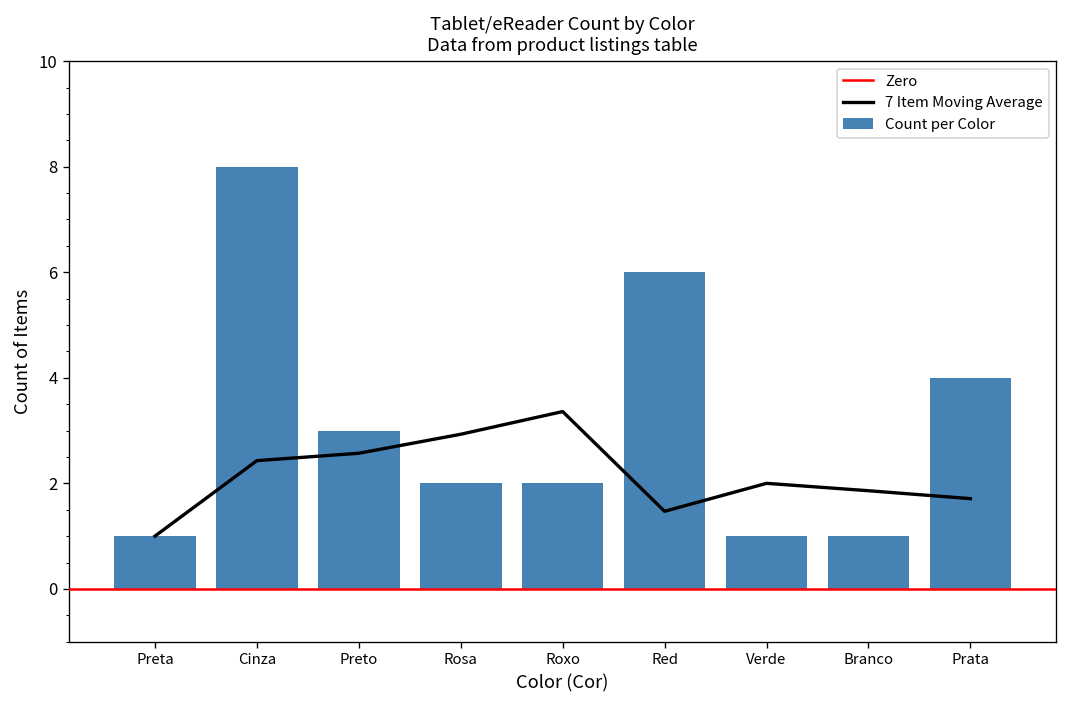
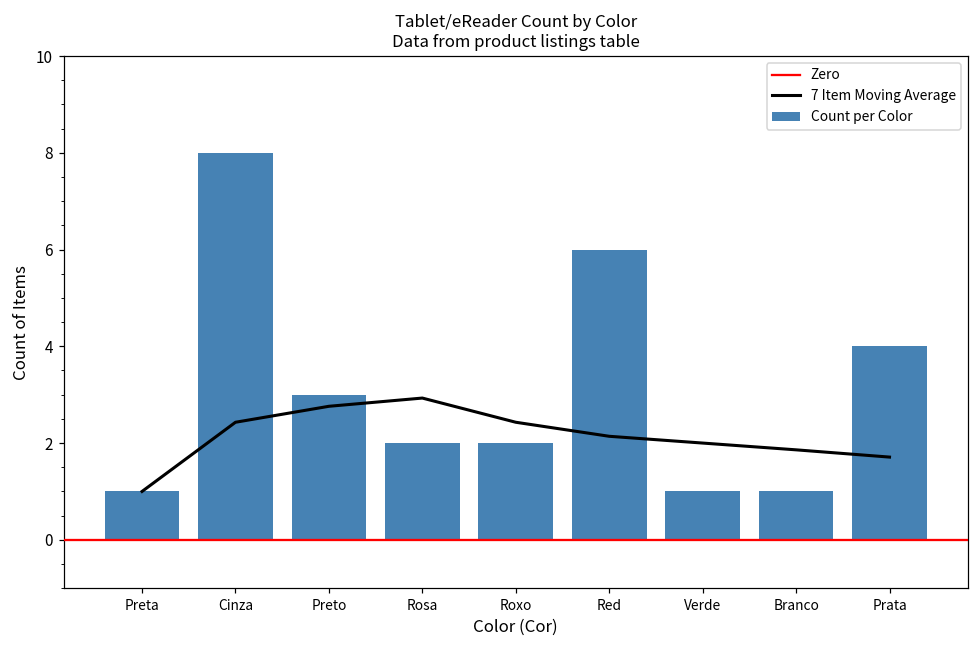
  {
    "Count per Color": {
      "Preta": 1.0,
      "Cinza": 8.0,
      "Preto": 3.0,
      "Rosa": 2.0,
      "Roxo": 2.0,
      "Red": 6.0,
      "Verde": 1.0,
      "Branco": 1.0,
      "Prata": 4.0
    },
    "7 Item Moving Average": {
      "Preta": 1.0,
      "Cinza": 2.4,
-     "Preto": 2.6,
+     "Preto": 2.8,
      "Rosa": 2.9,
-     "Roxo": 3.4,
-     "Red": 1.5,
+     "Roxo": 2.4,
+     "Red": 2.1,
      "Verde": 2.0,
      "Branco": 1.9,
      "Prata": 1.7
    }
  }
